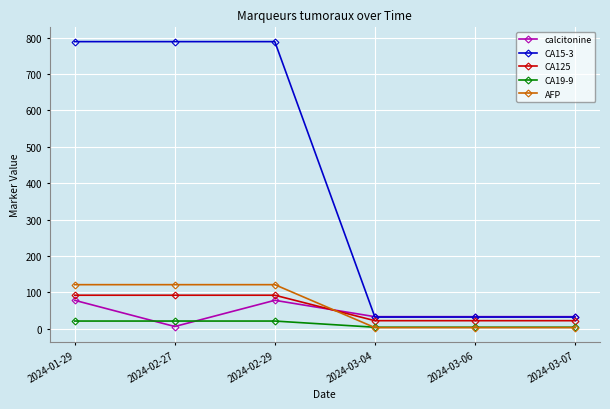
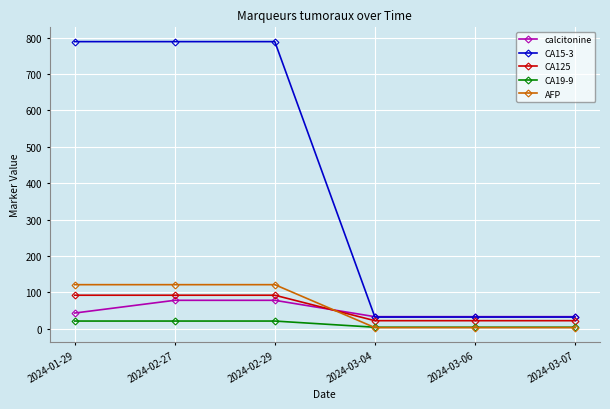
  {
    "calcitonine": {
-     "2024-01-29": 80,
-     "2024-02-27": 10,
+     "2024-01-29": 40,
+     "2024-02-27": 80,
      "2024-02-29": 80
    },
    "CA15-3": {
      "2024-01-29": 790,
      "2024-02-27": 790,
      "2024-02-29": 790
    },
    "CA125": {
      "2024-01-29": 90,
      "2024-02-27": 90,
      "2024-02-29": 90,
      "2024-03-04": 20,
      "2024-03-06": 20,
      "2024-03-07": 20
    },
    "CA19-9": {
      "2024-01-29": 20,
      "2024-02-27": 20,
      "2024-02-29": 20
    },
    "AFP": {
      "2024-01-29": 120,
      "2024-02-27": 120,
      "2024-02-29": 120
    }
  }
